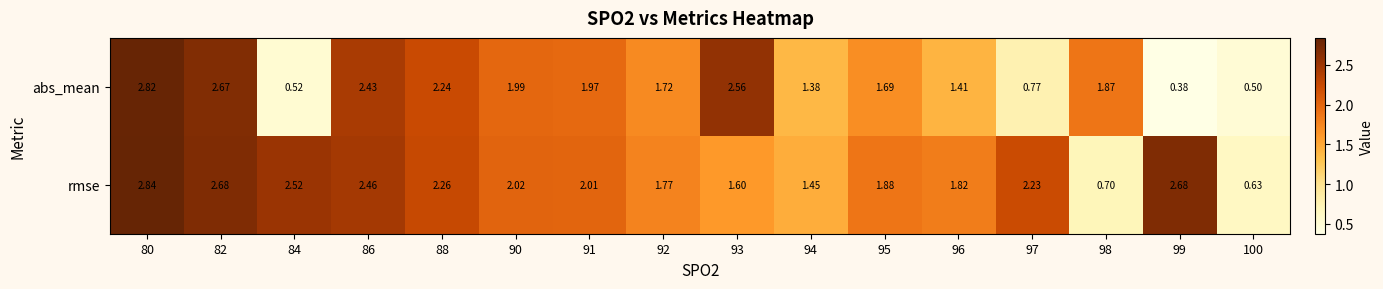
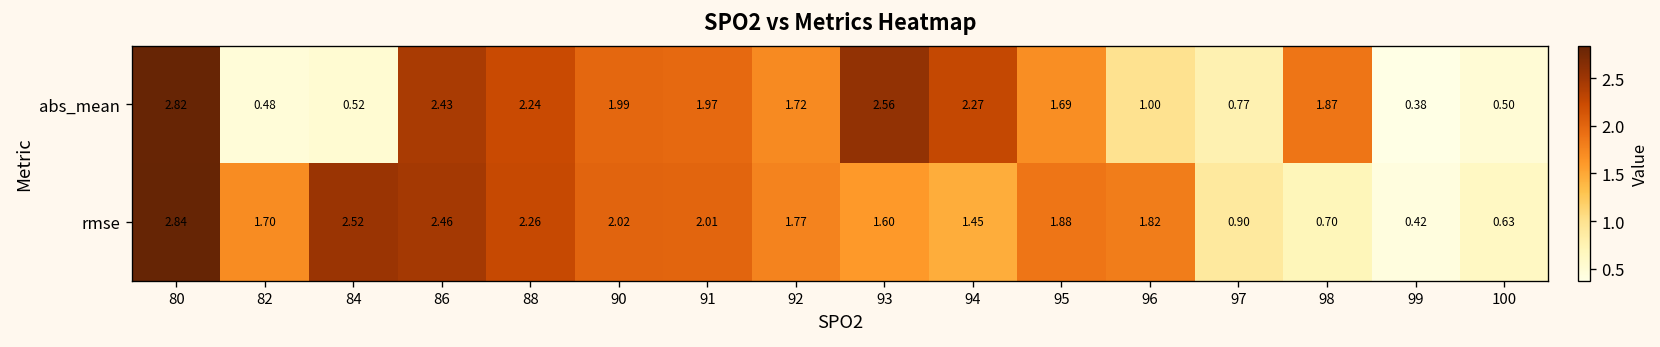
  {
    "abs_mean": {
      "80": 2.82,
-     "82": 2.67,
+     "82": 0.48,
      "84": 0.52,
      "86": 2.43,
      "88": 2.24,
      "90": 1.99,
      "91": 1.97,
      "92": 1.72,
      "93": 2.56,
-     "94": 1.38,
+     "94": 2.27,
      "95": 1.69,
-     "96": 1.41,
+     "96": 1.00,
      "97": 0.77,
      "98": 1.87,
      "99": 0.38,
      "100": 0.50
    },
    "rmse": {
      "80": 2.84,
-     "82": 2.68,
+     "82": 1.70,
      "84": 2.52,
      "86": 2.46,
      "88": 2.26,
      "90": 2.02,
      "91": 2.01,
      "92": 1.77,
      "93": 1.60,
      "94": 1.45,
      "95": 1.88,
      "96": 1.82,
-     "97": 2.23,
+     "97": 0.90,
      "98": 0.70,
-     "99": 2.68,
+     "99": 0.42,
      "100": 0.63
    }
  }
